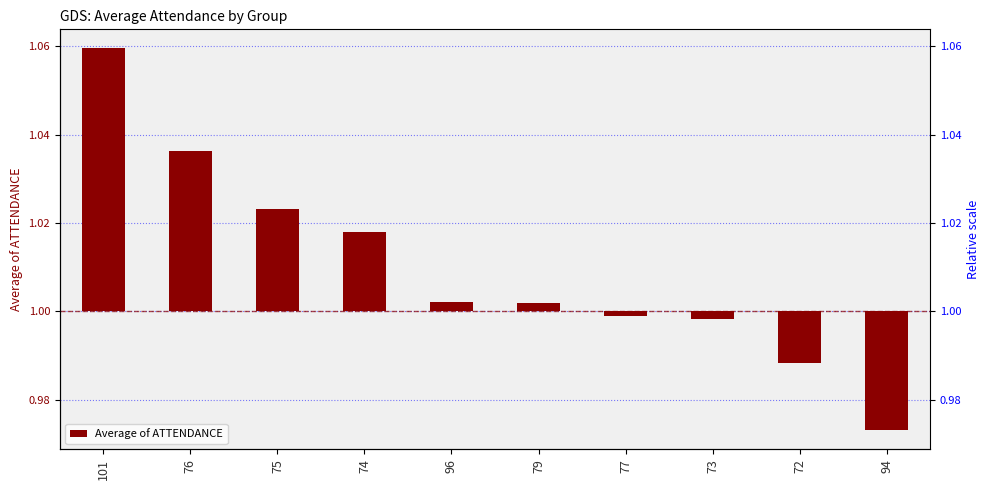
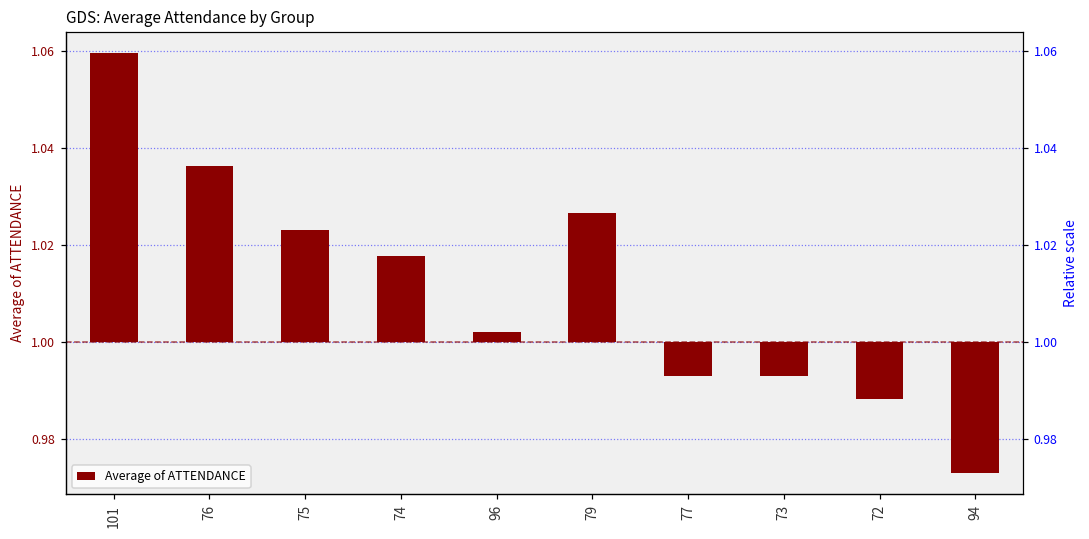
  {
    "101": 1.060,
    "76": 1.036,
    "75": 1.023,
    "74": 1.018,
    "96": 1.002,
-   "79": 1.002,
-   "77": 0.999,
-   "73": 0.998,
+   "79": 1.027,
+   "77": 0.993,
+   "73": 0.993,
    "72": 0.988,
    "94": 0.973
  }
